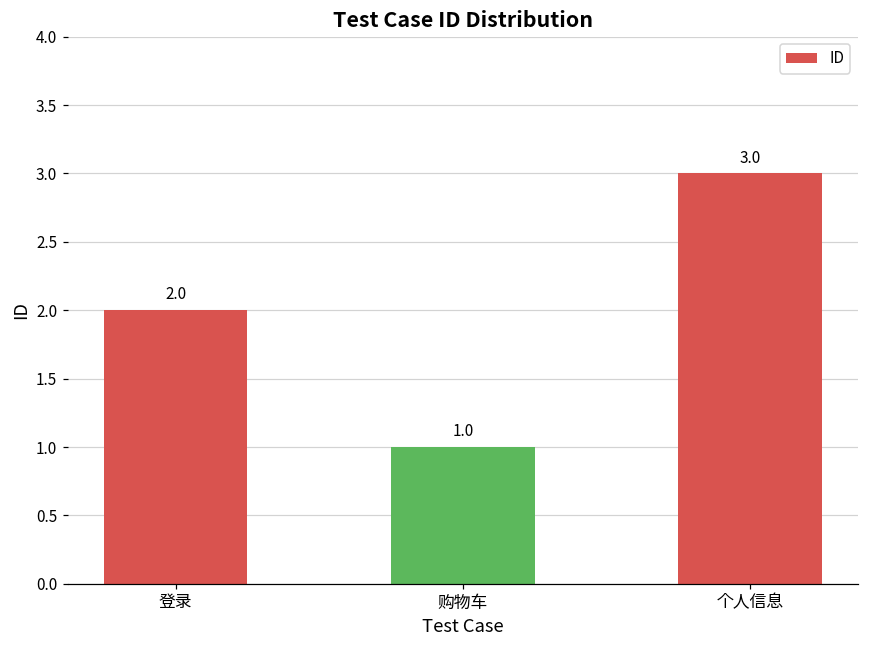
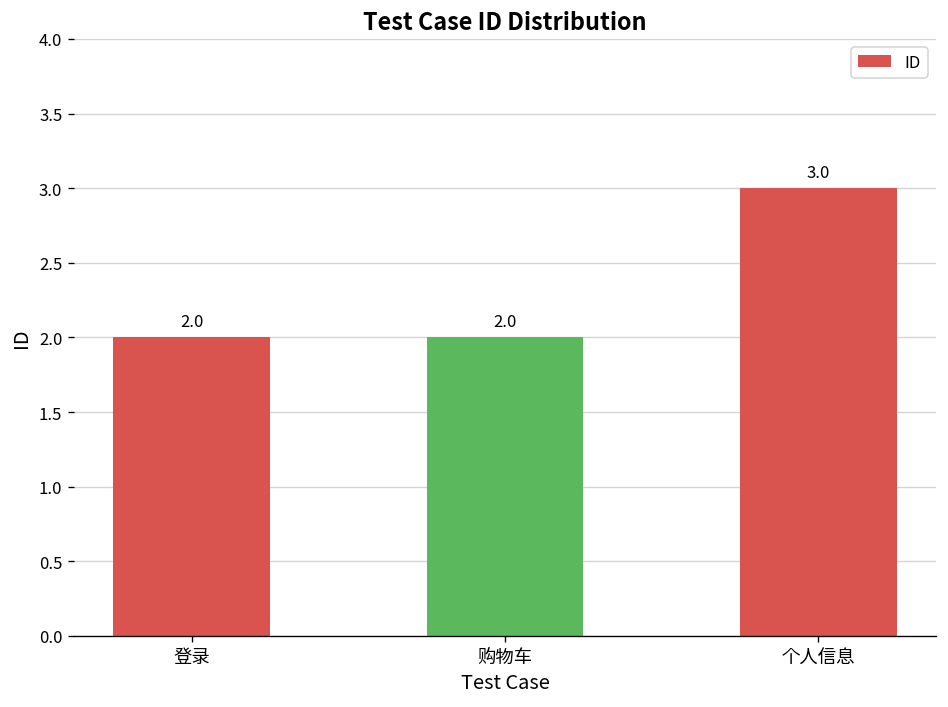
  {
    "登录": 2.0,
-   "购物车": 1.0,
+   "购物车": 2.0,
    "个人信息": 3.0
  }
